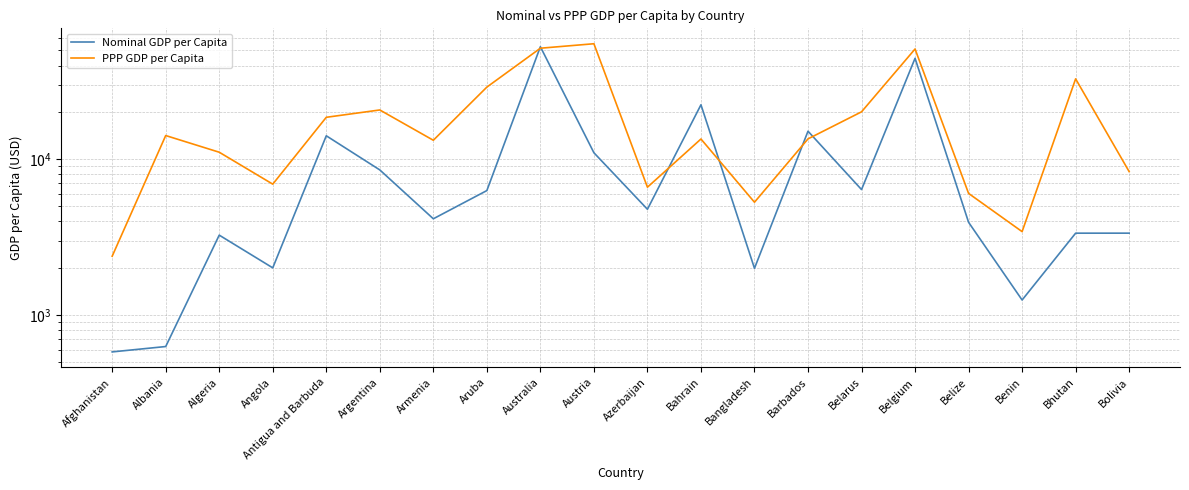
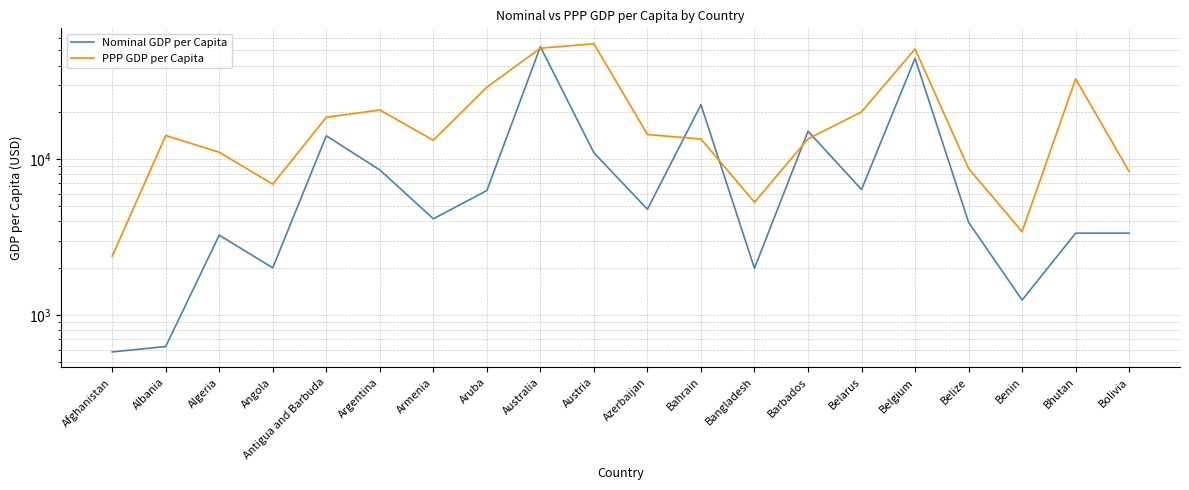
  {
    "Nominal GDP per Capita": {
      "Afghanistan": 580,
      "Albania": 630,
      "Algeria": 3300,
      "Angola": 2000,
      "Antigua and Barbuda": 14000,
      "Argentina": 9000,
      "Armenia": 4200,
      "Aruba": 6300,
      "Austria": 11000,
      "Azerbaijan": 4800,
      "Bahrain": 22000,
      "Bangladesh": 2000,
      "Barbados": 15000,
      "Belarus": 6400,
      "Belgium": 45000,
      "Belize": 3900,
      "Benin": 1300,
      "Bhutan": 3400,
      "Bolivia": 3400
    },
    "PPP GDP per Capita": {
      "Afghanistan": 2400,
      "Albania": 14000,
      "Algeria": 11000,
      "Angola": 7000,
      "Antigua and Barbuda": 19000,
      "Argentina": 21000,
      "Armenia": 13000,
      "Aruba": 29000,
      "Austria": 55000,
-     "Azerbaijan": 6600,
+     "Azerbaijan": 14000,
      "Bahrain": 14000,
      "Bangladesh": 5300,
      "Barbados": 14000,
      "Belarus": 20000,
      "Belgium": 51000,
-     "Belize": 6000,
+     "Belize": 9000,
      "Benin": 3400,
      "Bhutan": 33000,
      "Bolivia": 8000
    }
  }
